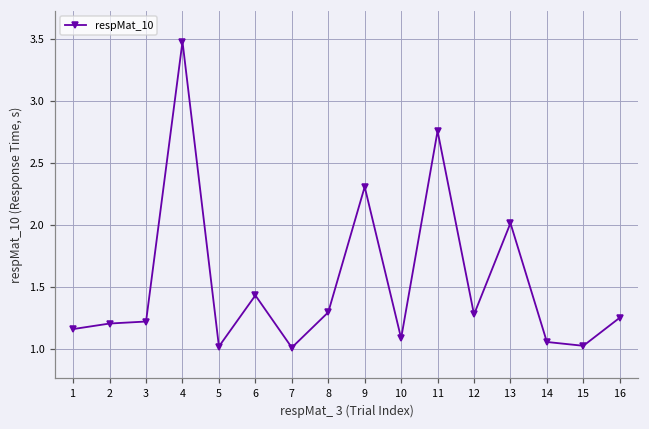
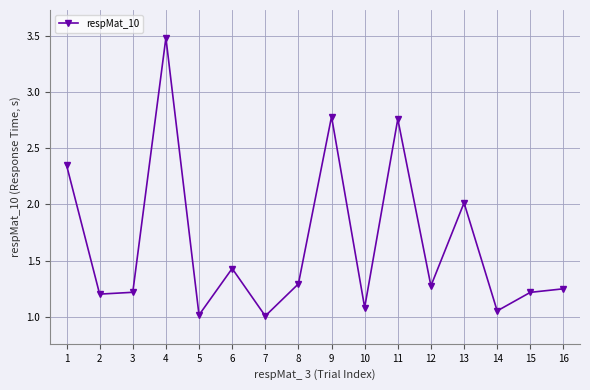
  {
-   "1": 1.16,
+   "1": 2.35,
    "2": 1.20,
    "3": 1.22,
    "4": 3.48,
    "5": 1.02,
    "6": 1.43,
    "7": 1.01,
    "8": 1.29,
-   "9": 2.31,
+   "9": 2.78,
    "10": 1.08,
    "11": 2.76,
    "12": 1.28,
    "13": 2.01,
    "14": 1.05,
-   "15": 1.02,
+   "15": 1.22,
    "16": 1.25
  }
